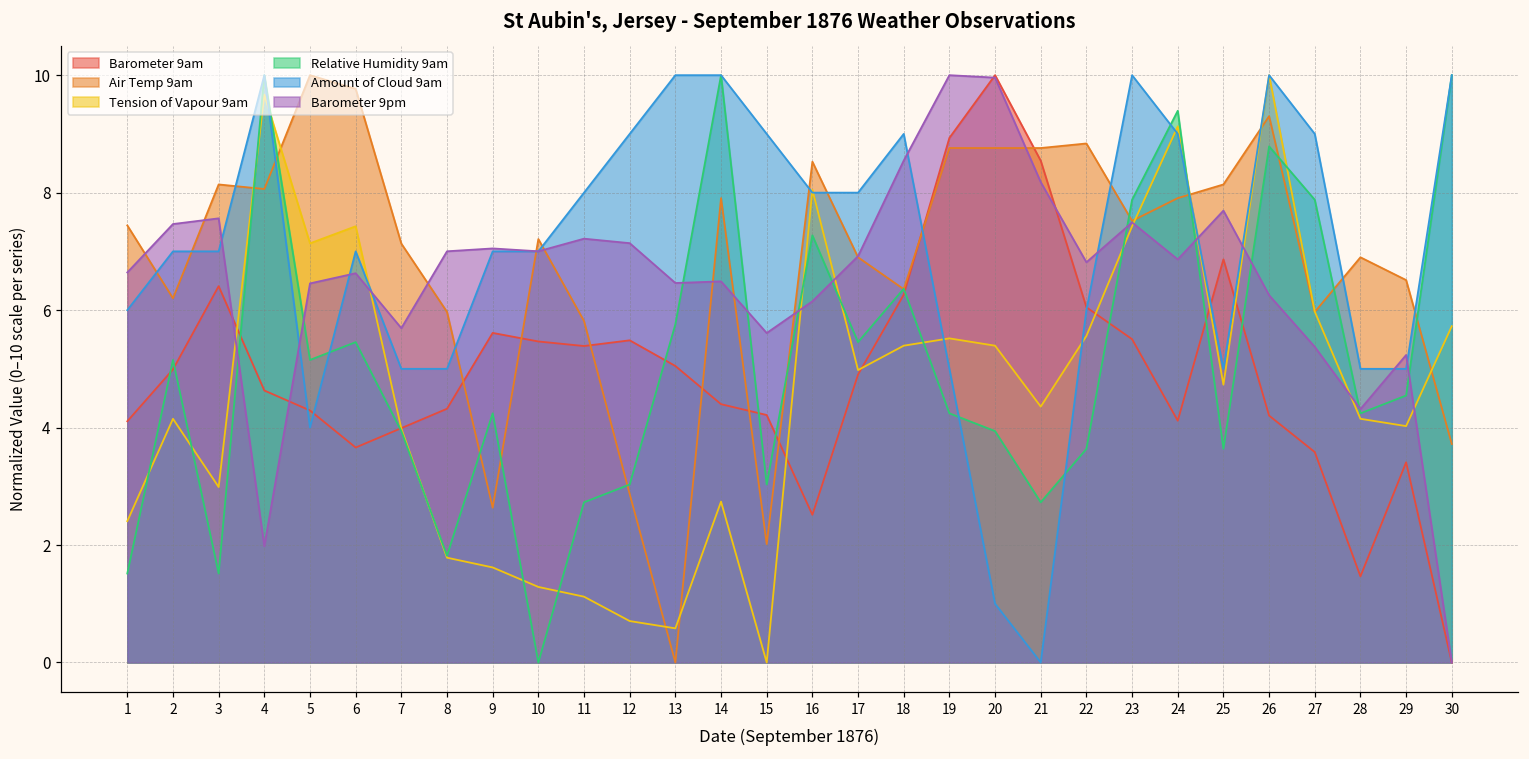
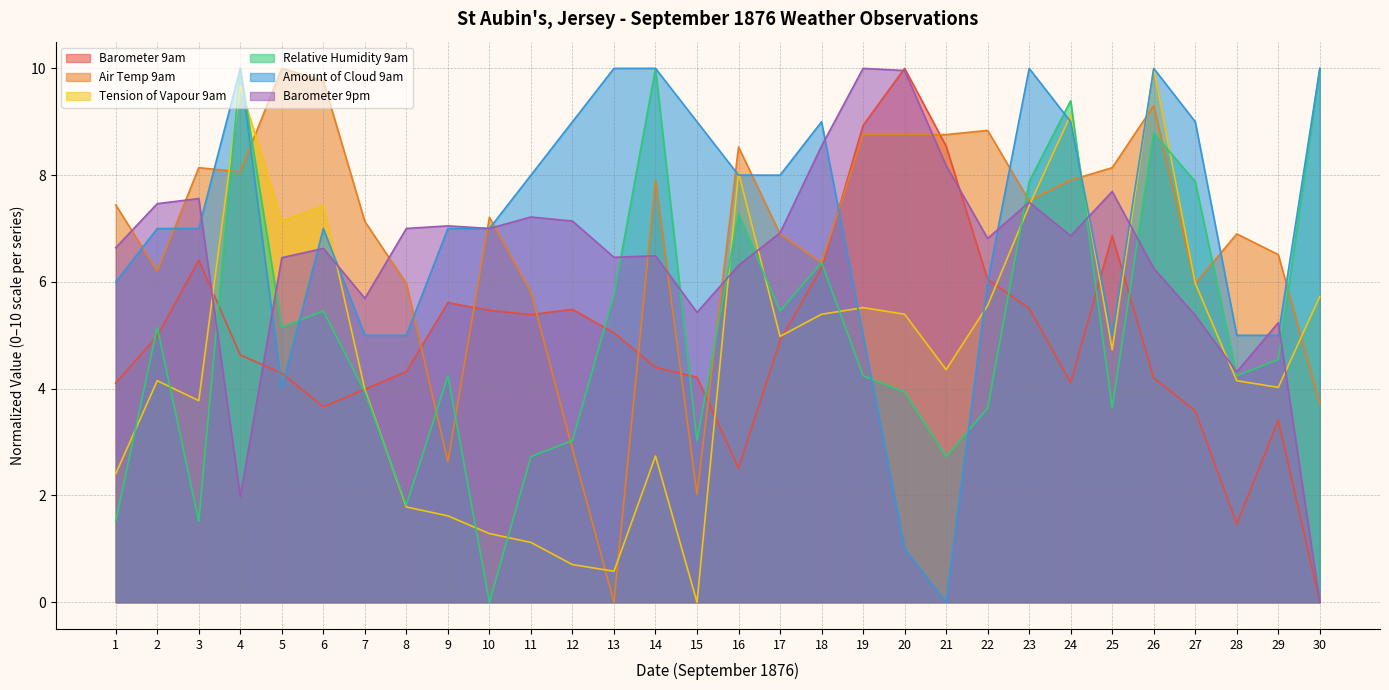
  {
    "Tension of Vapour 9am": {
      "1": 2.4,
      "2": 4.1,
-     "3": 3.0,
+     "3": 3.8,
      "5": 7.1,
      "6": 7.4,
      "9": 1.6,
      "10": 1.3,
      "11": 1.1,
      "12": 0.7,
      "13": 0.6,
      "14": 2.7,
      "15": 0.0,
      "16": 8.0,
      "17": 5.0,
      "18": 5.4,
      "19": 5.5,
      "20": 5.4,
      "21": 4.4,
      "22": 5.6,
      "23": 7.4,
      "24": 9.1,
      "25": 4.7,
      "28": 4.1,
      "29": 4.0,
      "30": 5.7
    },
    "Relative Humidity 9am": {
      "1": 1.5,
      "2": 5.2,
      "3": 1.5,
      "5": 5.2,
      "6": 5.5,
      "9": 4.2,
      "10": 0.0,
      "11": 2.7,
      "12": 3.0,
      "13": 5.8,
      "15": 3.0,
      "16": 7.3,
      "17": 5.5,
      "19": 4.2,
      "20": 3.9,
      "21": 2.7,
      "22": 3.6,
      "23": 7.9,
      "24": 9.4,
      "25": 3.6,
      "26": 8.8,
      "27": 7.9,
      "28": 4.2,
      "29": 4.5
    },
    "Amount of Cloud 9am": {
      "1": 6.0,
      "2": 7.0,
      "3": 7.0,
      "5": 4.0,
      "6": 7.0,
      "7": 5.0,
      "8": 5.0,
      "9": 7.0,
      "11": 8.0,
      "12": 9.0,
      "13": 10.0,
      "15": 9.0,
      "16": 8.0,
      "17": 8.0,
      "18": 9.0,
      "19": 5.0,
      "20": 1.0,
      "21": 0.0,
      "22": 6.0,
      "23": 10.0,
      "24": 9.0,
      "25": 5.0,
      "27": 9.0,
      "28": 5.0,
      "29": 5.0
    },
    "Barometer 9pm": {
      "1": 6.6,
      "2": 7.5,
      "3": 7.6,
      "4": 2.0,
      "5": 6.5,
      "6": 6.6,
      "7": 5.7,
      "8": 7.0,
      "9": 7.0,
      "11": 7.2,
      "12": 7.1,
      "13": 6.5,
      "14": 6.5,
-     "15": 5.6,
-     "16": 6.1,
+     "15": 5.4,
+     "16": 6.3,
      "18": 8.5,
      "19": 10.0,
      "21": 8.2,
      "22": 6.8,
      "24": 6.9,
      "25": 7.7,
      "26": 6.3,
      "27": 5.4,
      "28": 4.3,
      "29": 5.2
    }
  }
